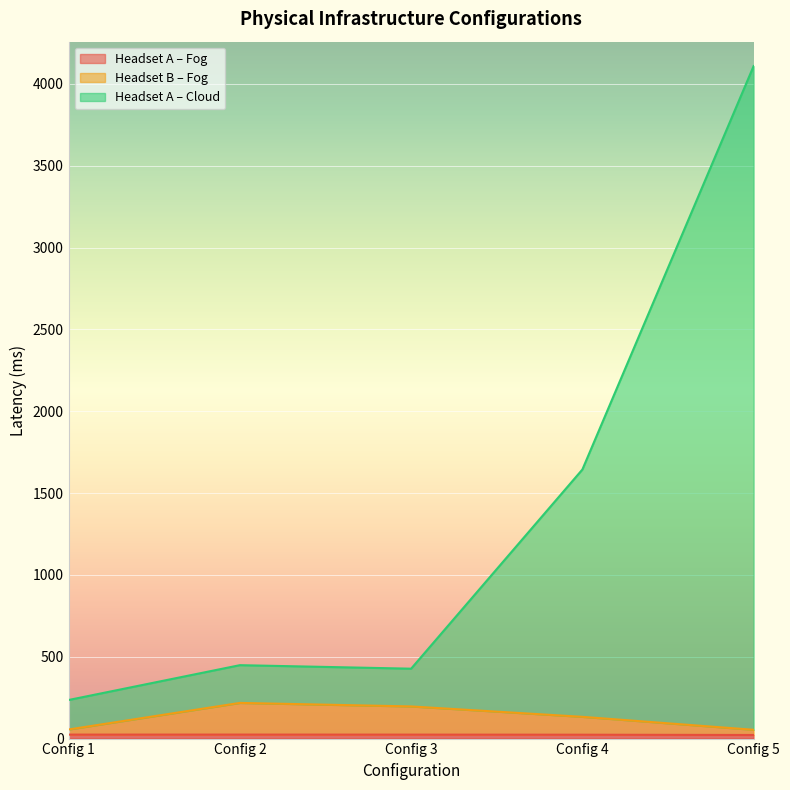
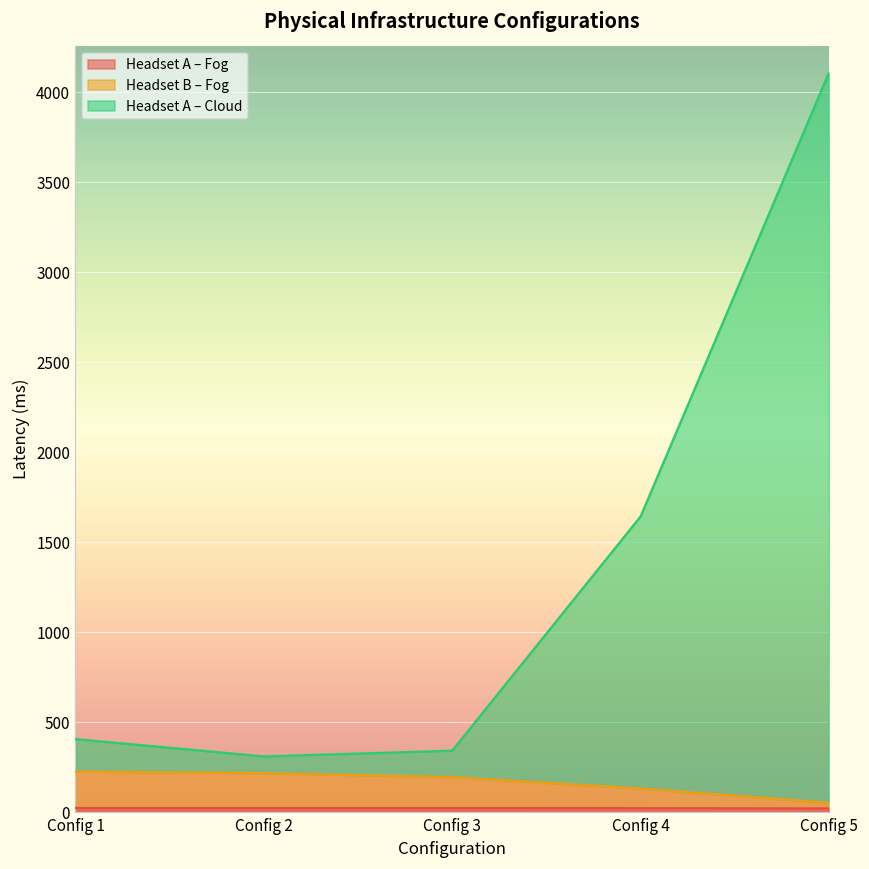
  {
    "Headset A – Fog": {
      "Config 1": 20,
      "Config 2": 20,
      "Config 3": 20,
      "Config 4": 20,
      "Config 5": 20
    },
    "Headset B – Fog": {
-     "Config 1": 30,
+     "Config 1": 200,
      "Config 2": 190,
      "Config 3": 170,
      "Config 4": 110,
      "Config 5": 30
    },
    "Headset A – Cloud": {
      "Config 1": 180,
-     "Config 2": 230,
-     "Config 3": 230,
+     "Config 2": 90,
+     "Config 3": 150,
      "Config 4": 1510,
      "Config 5": 4050
    }
  }
